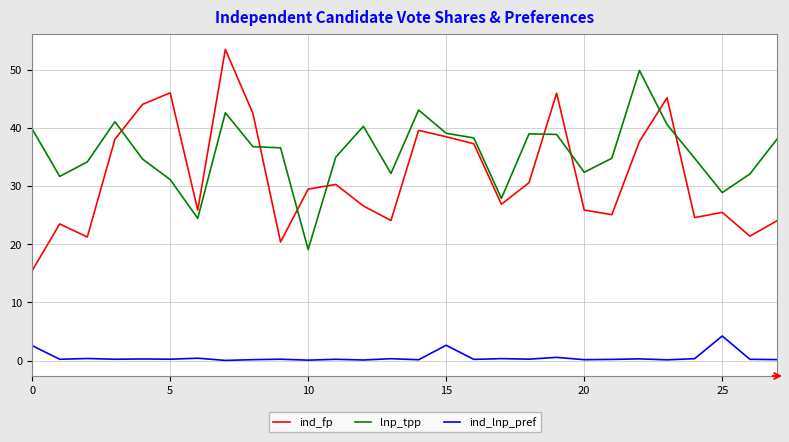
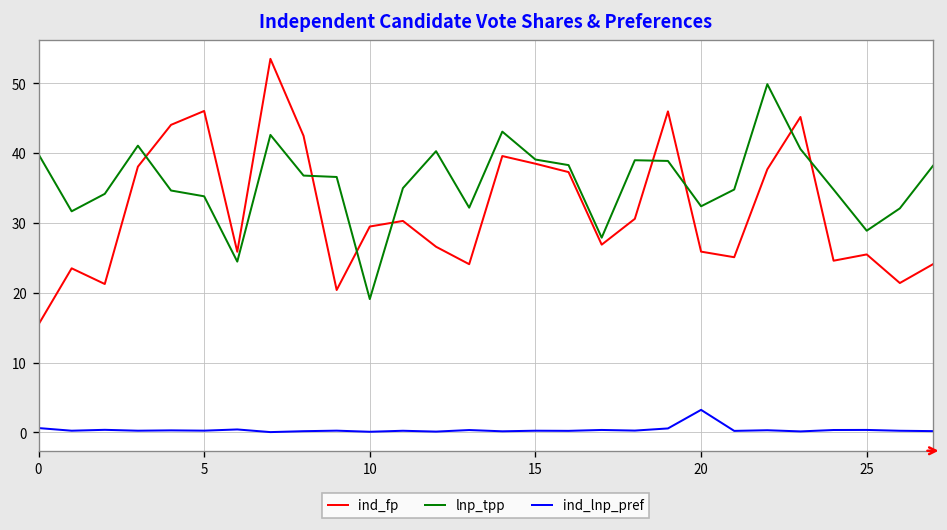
  {
    "ind_fp": {
      "0": 15,
      "5": 46,
      "10": 30,
      "15": 39,
      "20": 26,
      "25": 26
    },
    "lnp_tpp": {
      "0": 40,
-     "5": 31,
+     "5": 34,
      "10": 19,
      "15": 39,
      "20": 32,
      "25": 29
    },
    "ind_lnp_pref": {
-     "0": 3,
+     "0": 1,
      "5": 0,
      "10": 0,
-     "15": 3,
-     "20": 0,
-     "25": 4
+     "15": 0,
+     "20": 3,
+     "25": 0
    }
  }
